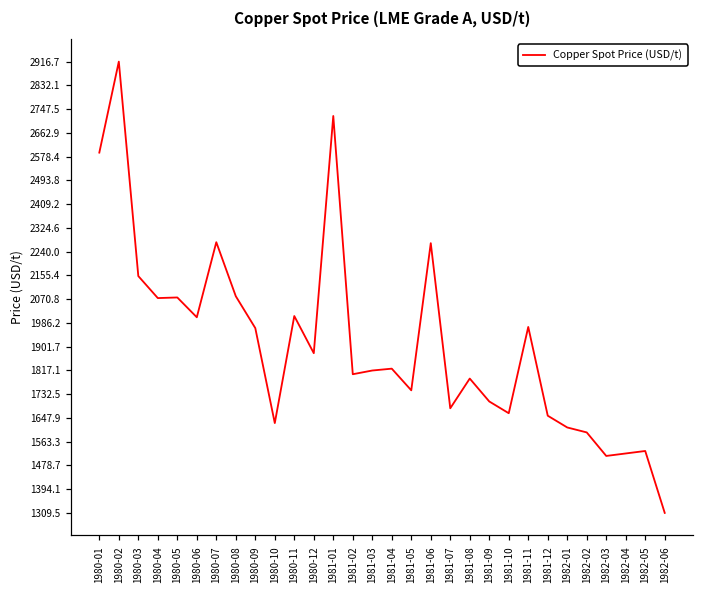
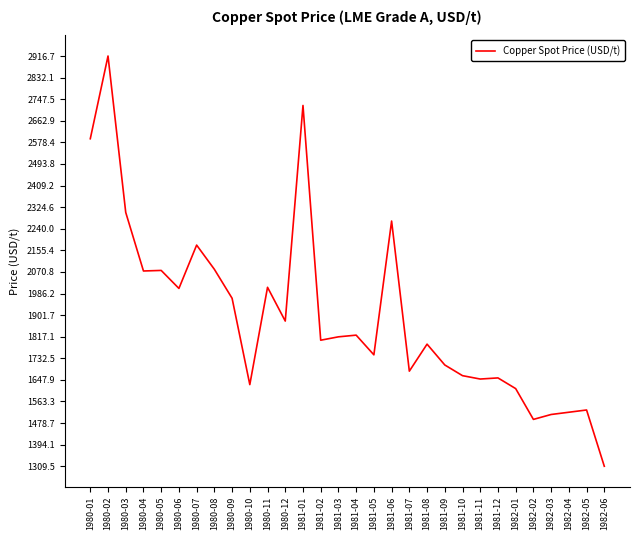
  {
    "1980-01": 2590,
    "1980-02": 2920,
-   "1980-03": 2150,
+   "1980-03": 2300,
    "1980-04": 2070,
    "1980-05": 2080,
    "1980-06": 2010,
-   "1980-07": 2270,
+   "1980-07": 2180,
    "1980-08": 2080,
    "1980-09": 1970,
    "1980-10": 1630,
    "1980-11": 2010,
    "1980-12": 1880,
    "1981-01": 2720,
    "1981-02": 1800,
    "1981-03": 1820,
    "1981-04": 1820,
    "1981-05": 1750,
    "1981-06": 2270,
    "1981-07": 1680,
    "1981-08": 1790,
    "1981-09": 1710,
    "1981-10": 1660,
-   "1981-11": 1970,
+   "1981-11": 1650,
    "1981-12": 1660,
    "1982-01": 1610,
-   "1982-02": 1600,
+   "1982-02": 1490,
    "1982-03": 1510,
    "1982-04": 1520,
    "1982-05": 1530,
    "1982-06": 1310
  }
